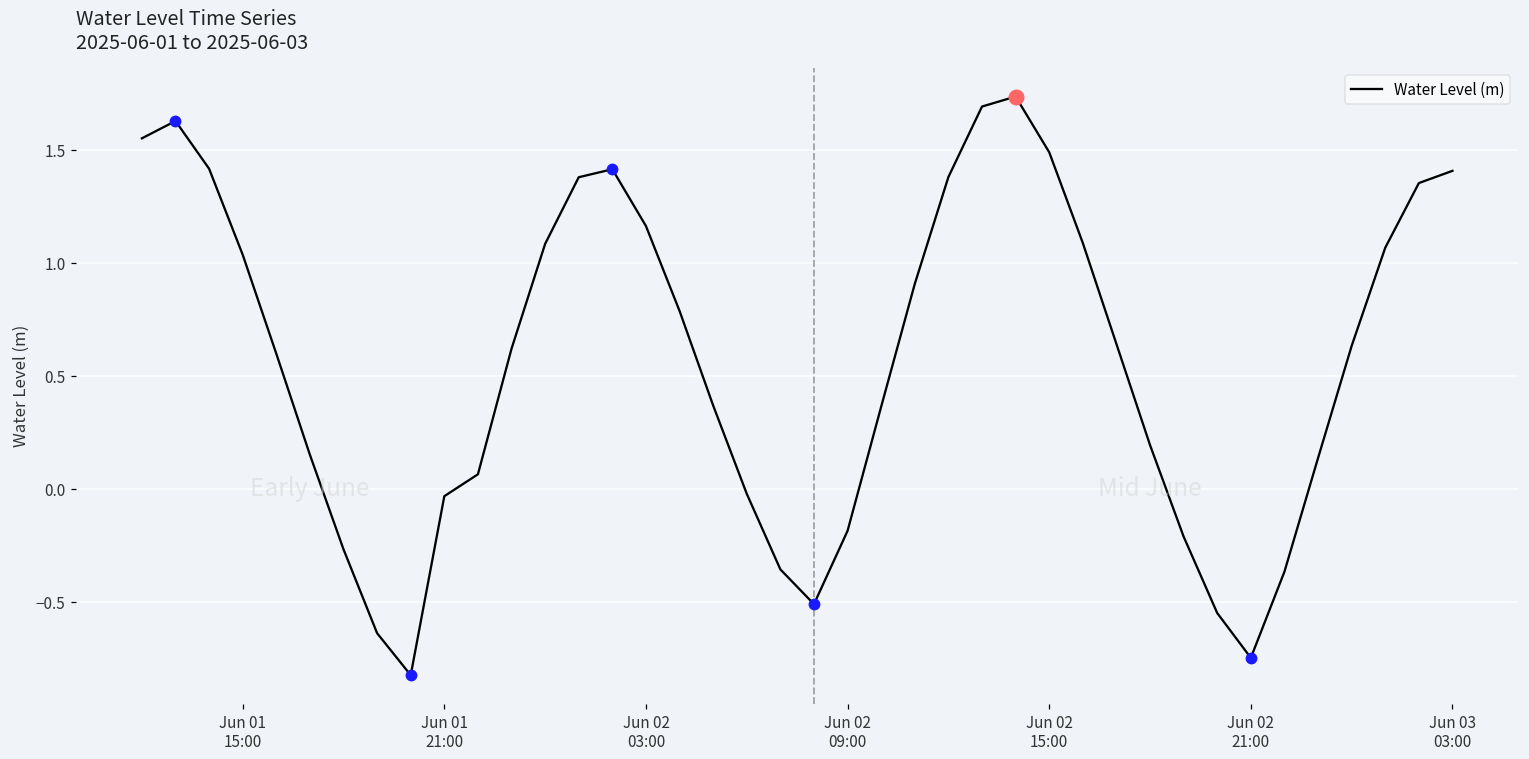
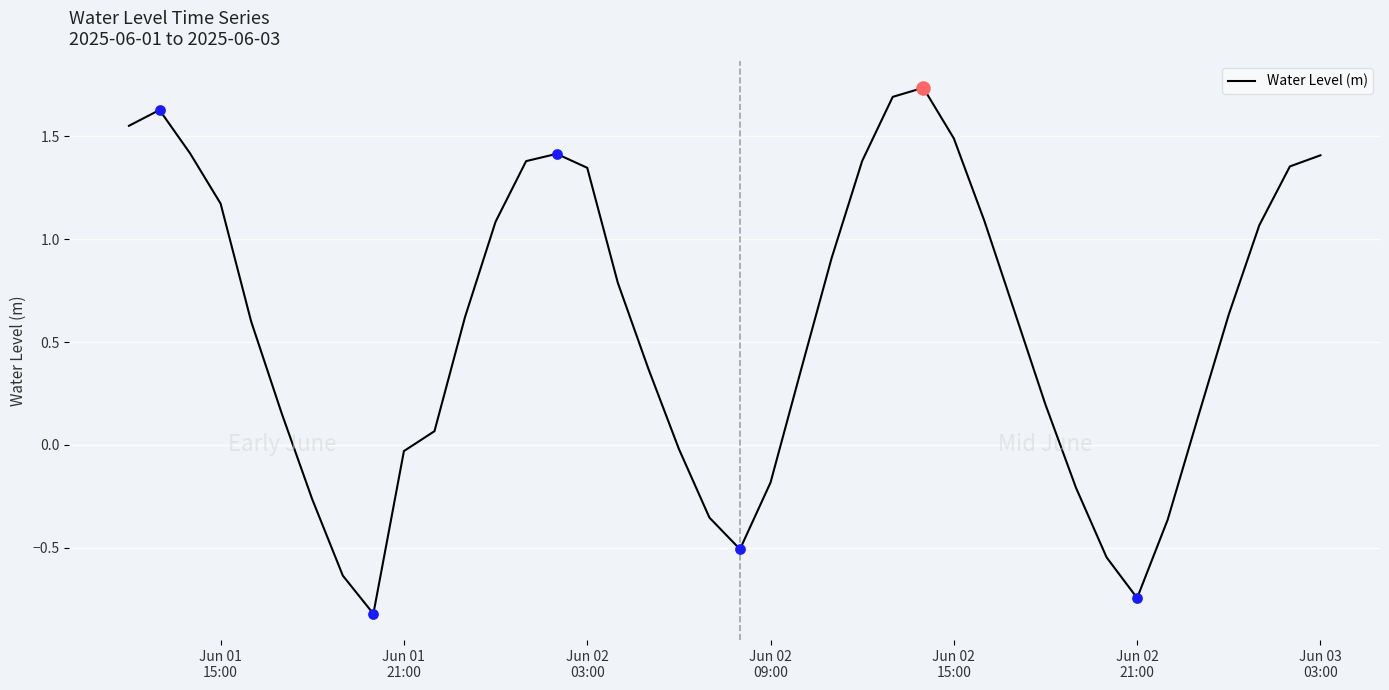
  {
    "Water Level (m)": {
-     "Jun 01 15:00": 1.04,
+     "Jun 01 15:00": 1.17,
      "Jun 01 21:00": -0.03,
-     "Jun 02 03:00": 1.16,
+     "Jun 02 03:00": 1.35,
      "Jun 02 09:00": -0.18,
      "Jun 02 15:00": 1.49,
      "Jun 03 03:00": 1.41
    }
  }
